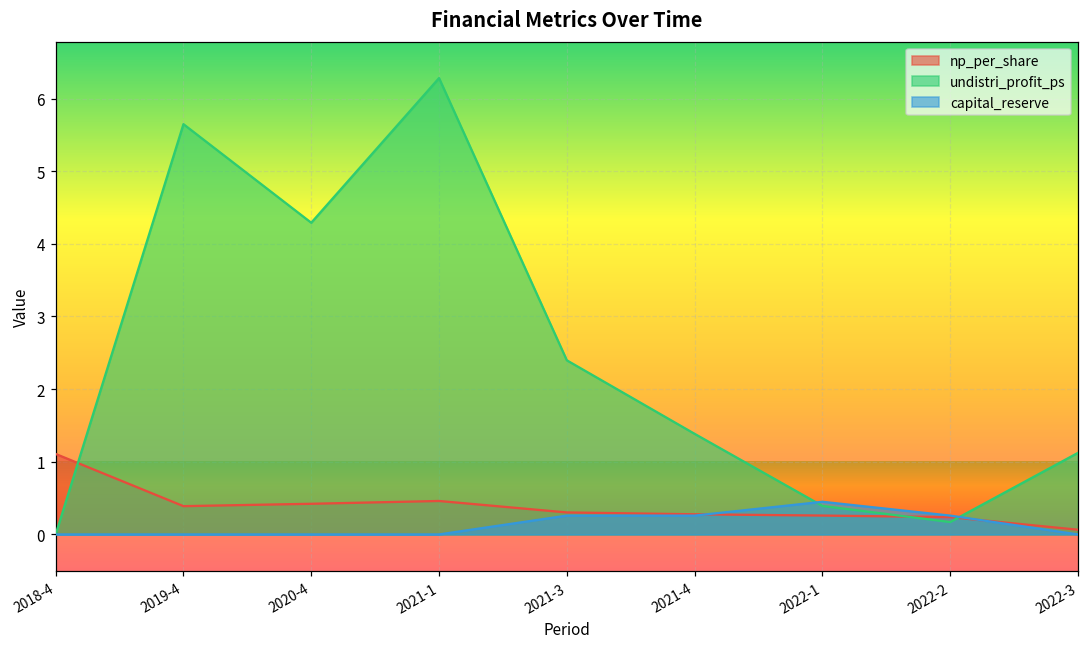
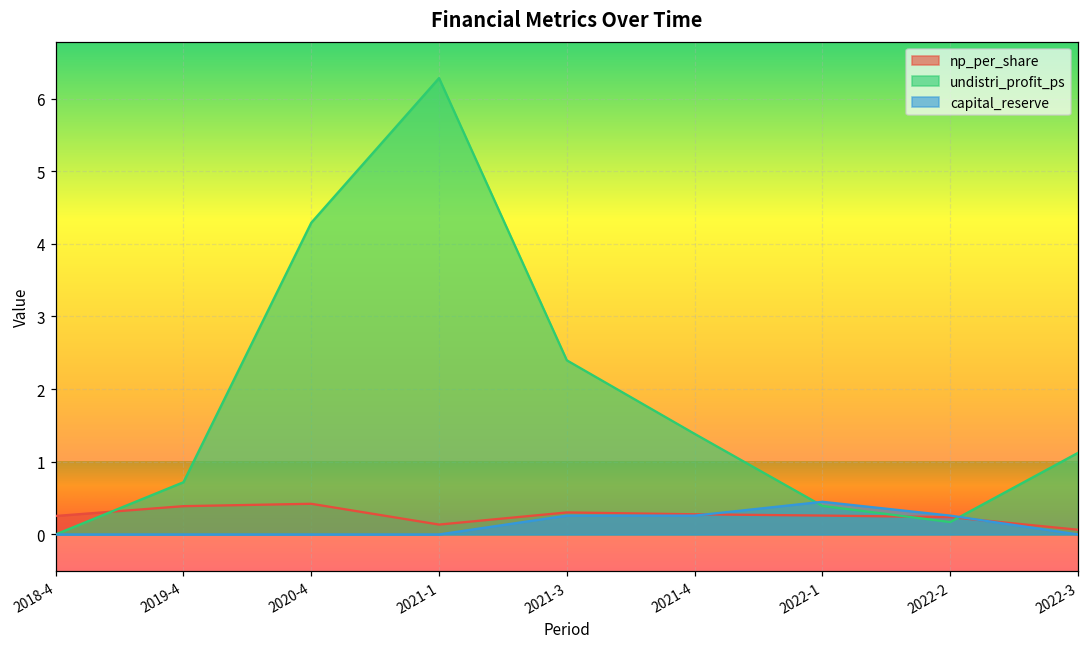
  {
    "np_per_share": {
-     "2018-4": 1.1,
+     "2018-4": 0.3,
      "2019-4": 0.4,
      "2020-4": 0.4,
-     "2021-1": 0.5,
+     "2021-1": 0.1,
      "2021-3": 0.3,
      "2022-1": 0.3,
      "2022-3": 0.1
    },
    "undistri_profit_ps": {
-     "2019-4": 5.6,
+     "2019-4": 0.7,
      "2020-4": 4.3,
      "2021-1": 6.3,
      "2021-3": 2.4,
      "2021-4": 1.4,
      "2022-1": 0.4,
      "2022-2": 0.2,
      "2022-3": 1.1
    },
    "capital_reserve": {
      "2019-4": 0.0,
      "2020-4": 0.0,
      "2021-1": 0.0,
      "2021-3": 0.3,
      "2022-1": 0.4,
      "2022-3": 0.0
    }
  }
